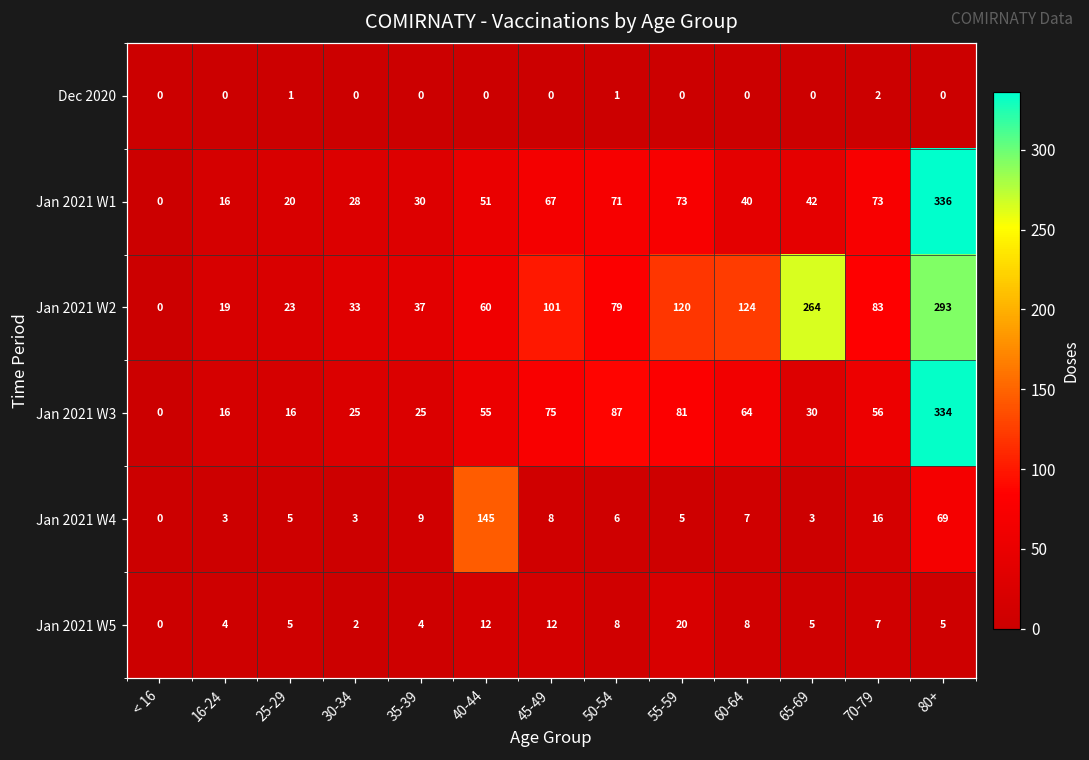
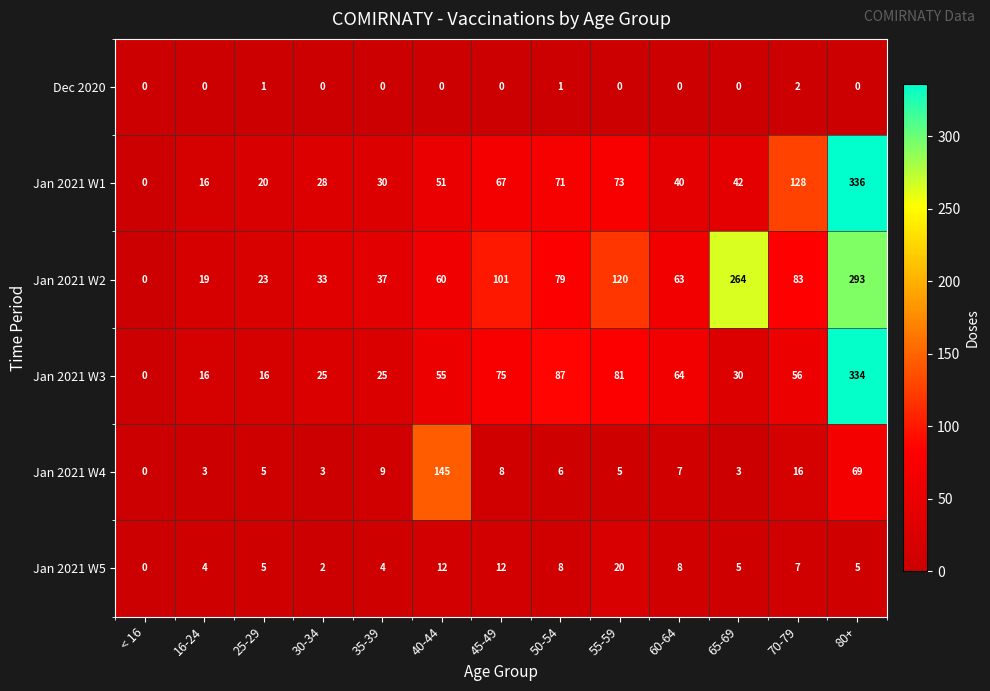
  {
    "Dec 2020": {
      "< 16": 0,
      "16-24": 0,
      "25-29": 1,
      "30-34": 0,
      "35-39": 0,
      "40-44": 0,
      "45-49": 0,
      "50-54": 1,
      "55-59": 0,
      "60-64": 0,
      "65-69": 0,
      "70-79": 2,
      "80+": 0
    },
    "Jan 2021 W1": {
      "< 16": 0,
      "16-24": 16,
      "25-29": 20,
      "30-34": 28,
      "35-39": 30,
      "40-44": 51,
      "45-49": 67,
      "50-54": 71,
      "55-59": 73,
      "60-64": 40,
      "65-69": 42,
-     "70-79": 73,
+     "70-79": 128,
      "80+": 336
    },
    "Jan 2021 W2": {
      "< 16": 0,
      "16-24": 19,
      "25-29": 23,
      "30-34": 33,
      "35-39": 37,
      "40-44": 60,
      "45-49": 101,
      "50-54": 79,
      "55-59": 120,
-     "60-64": 124,
+     "60-64": 63,
      "65-69": 264,
      "70-79": 83,
      "80+": 293
    },
    "Jan 2021 W3": {
      "< 16": 0,
      "16-24": 16,
      "25-29": 16,
      "30-34": 25,
      "35-39": 25,
      "40-44": 55,
      "45-49": 75,
      "50-54": 87,
      "55-59": 81,
      "60-64": 64,
      "65-69": 30,
      "70-79": 56,
      "80+": 334
    },
    "Jan 2021 W4": {
      "< 16": 0,
      "16-24": 3,
      "25-29": 5,
      "30-34": 3,
      "35-39": 9,
      "40-44": 145,
      "45-49": 8,
      "50-54": 6,
      "55-59": 5,
      "60-64": 7,
      "65-69": 3,
      "70-79": 16,
      "80+": 69
    },
    "Jan 2021 W5": {
      "< 16": 0,
      "16-24": 4,
      "25-29": 5,
      "30-34": 2,
      "35-39": 4,
      "40-44": 12,
      "45-49": 12,
      "50-54": 8,
      "55-59": 20,
      "60-64": 8,
      "65-69": 5,
      "70-79": 7,
      "80+": 5
    }
  }
